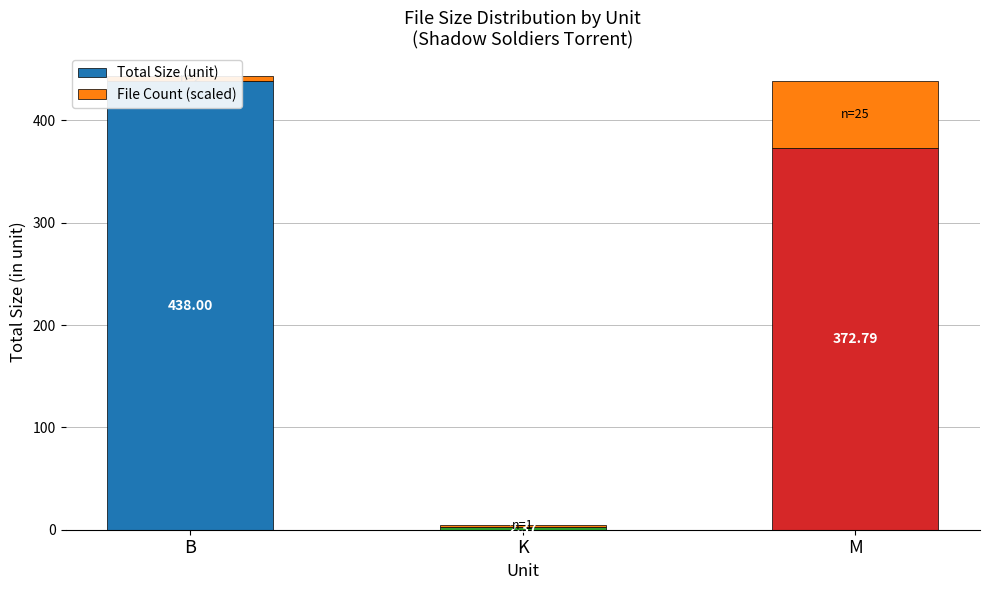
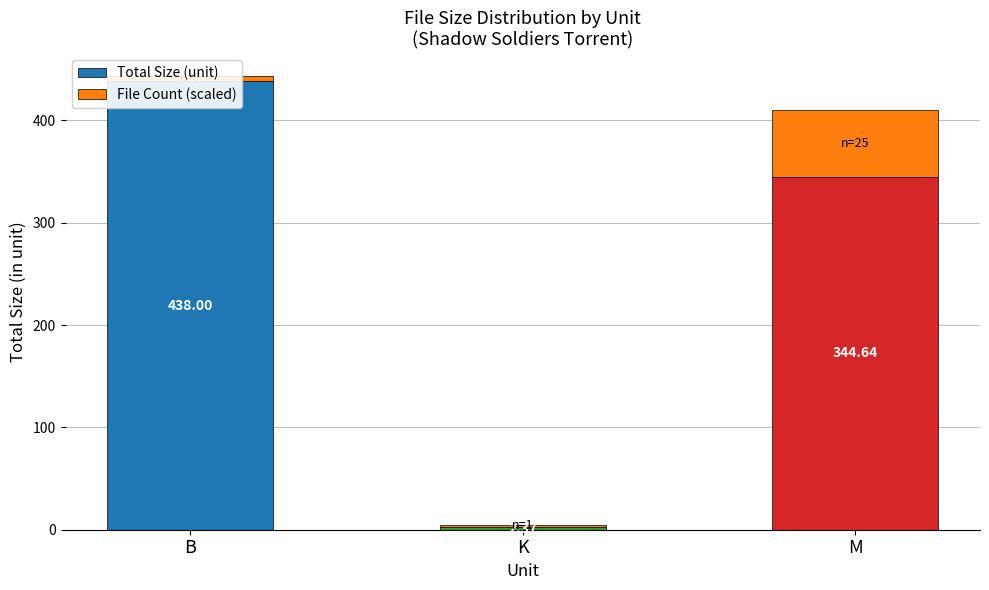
  {
    "Total Size (unit)": {
-     "M": 372.79
+     "M": 344.64
    }
  }
